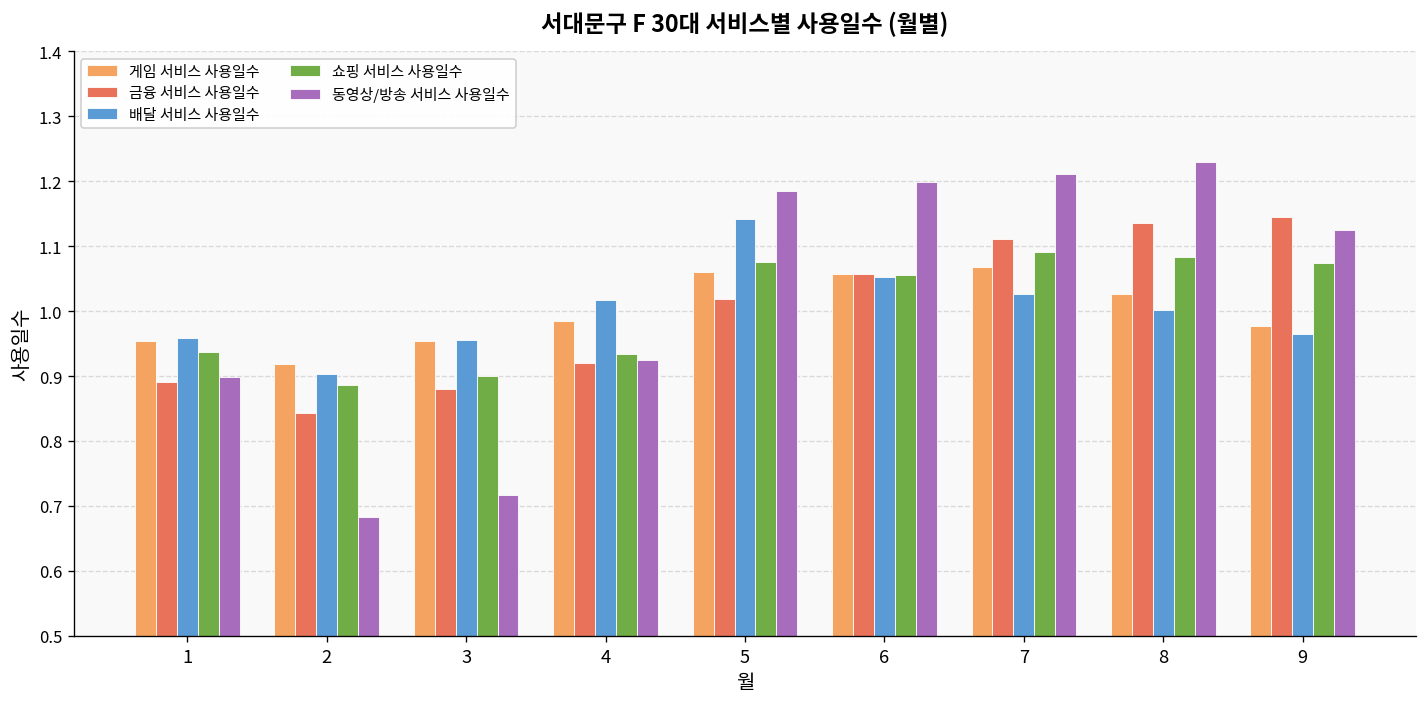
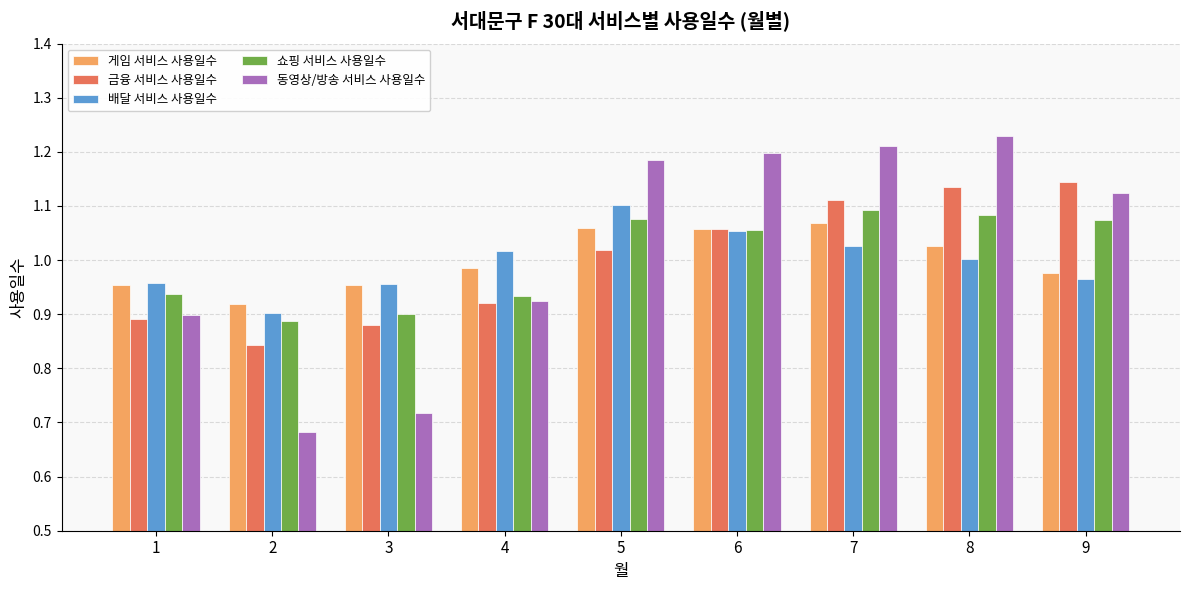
  {
    "배달 서비스 사용일수": {
      "1": 0.96,
      "2": 0.90,
      "3": 0.96,
      "4": 1.02,
-     "5": 1.14,
+     "5": 1.10,
      "6": 1.05,
      "7": 1.03,
      "8": 1.00,
      "9": 0.96
    },
    "쇼핑 서비스 사용일수": {
      "1": 0.94,
      "2": 0.89,
      "3": 0.90,
      "4": 0.93,
      "5": 1.08,
      "6": 1.06,
      "7": 1.09,
      "8": 1.08,
      "9": 1.07
    },
    "동영상/방송 서비스 사용일수": {
      "1": 0.90,
      "2": 0.68,
      "3": 0.72,
      "4": 0.92,
      "5": 1.18,
      "6": 1.20,
      "7": 1.21,
      "8": 1.23,
      "9": 1.12
    }
  }
